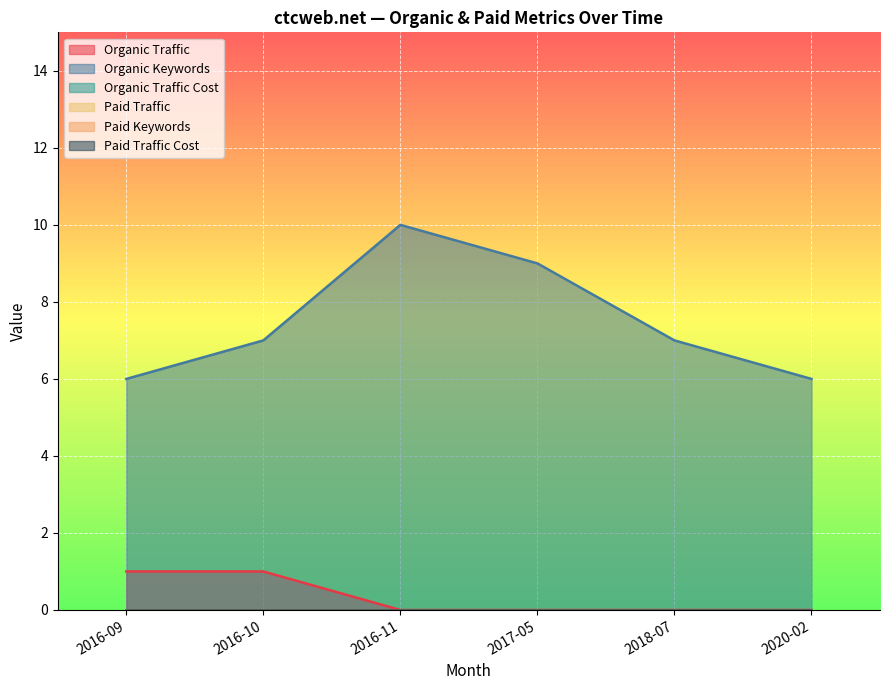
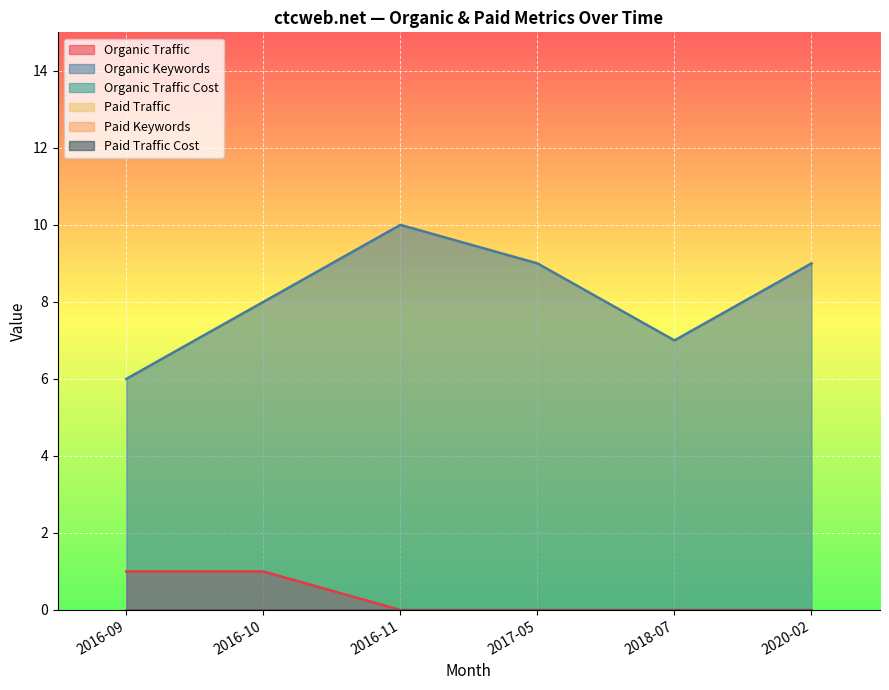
  {
    "Organic Traffic": {
      "2016-09": 1,
      "2016-10": 1
    },
    "Organic Keywords": {
      "2016-09": 6,
-     "2016-10": 7,
+     "2016-10": 8,
      "2016-11": 10,
      "2017-05": 9,
      "2018-07": 7,
-     "2020-02": 6
+     "2020-02": 9
    },
    "Paid Traffic Cost": {
      "2016-09": 0,
      "2016-10": 0
    }
  }
